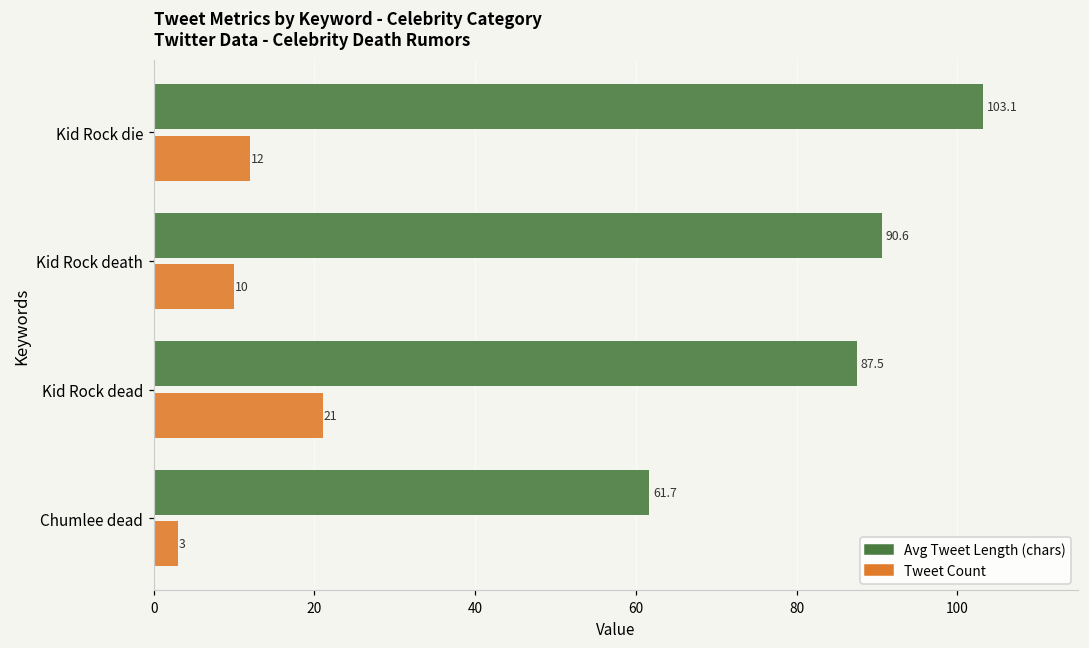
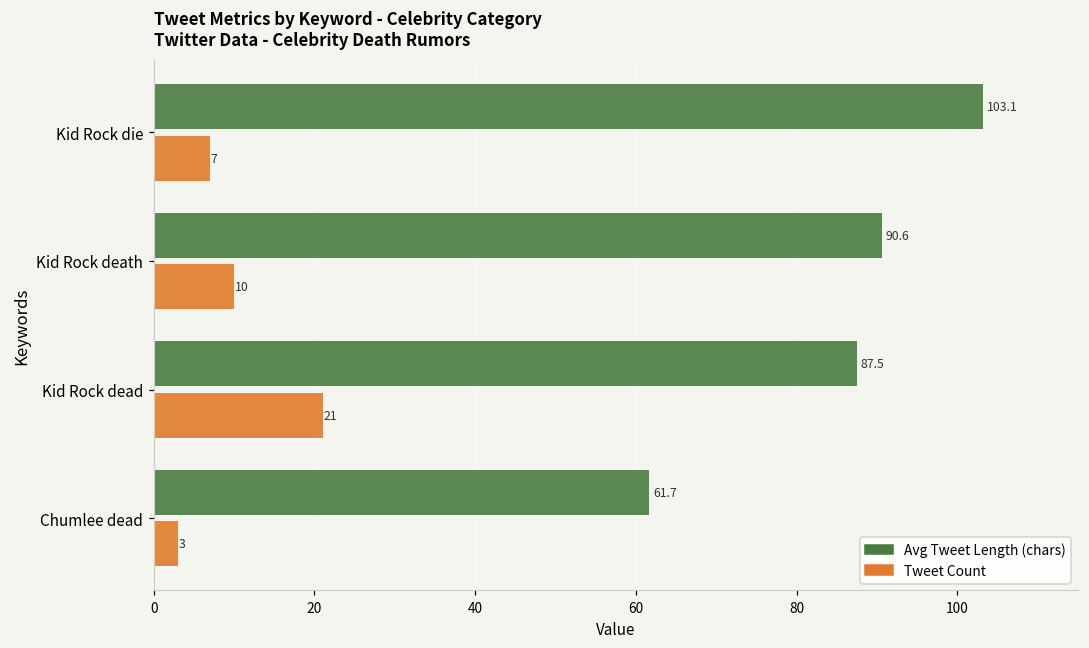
  {
    "Tweet Count": {
-     "Kid Rock die": 12,
+     "Kid Rock die": 7,
      "Kid Rock death": 10,
      "Kid Rock dead": 21,
      "Chumlee dead": 3
    }
  }
